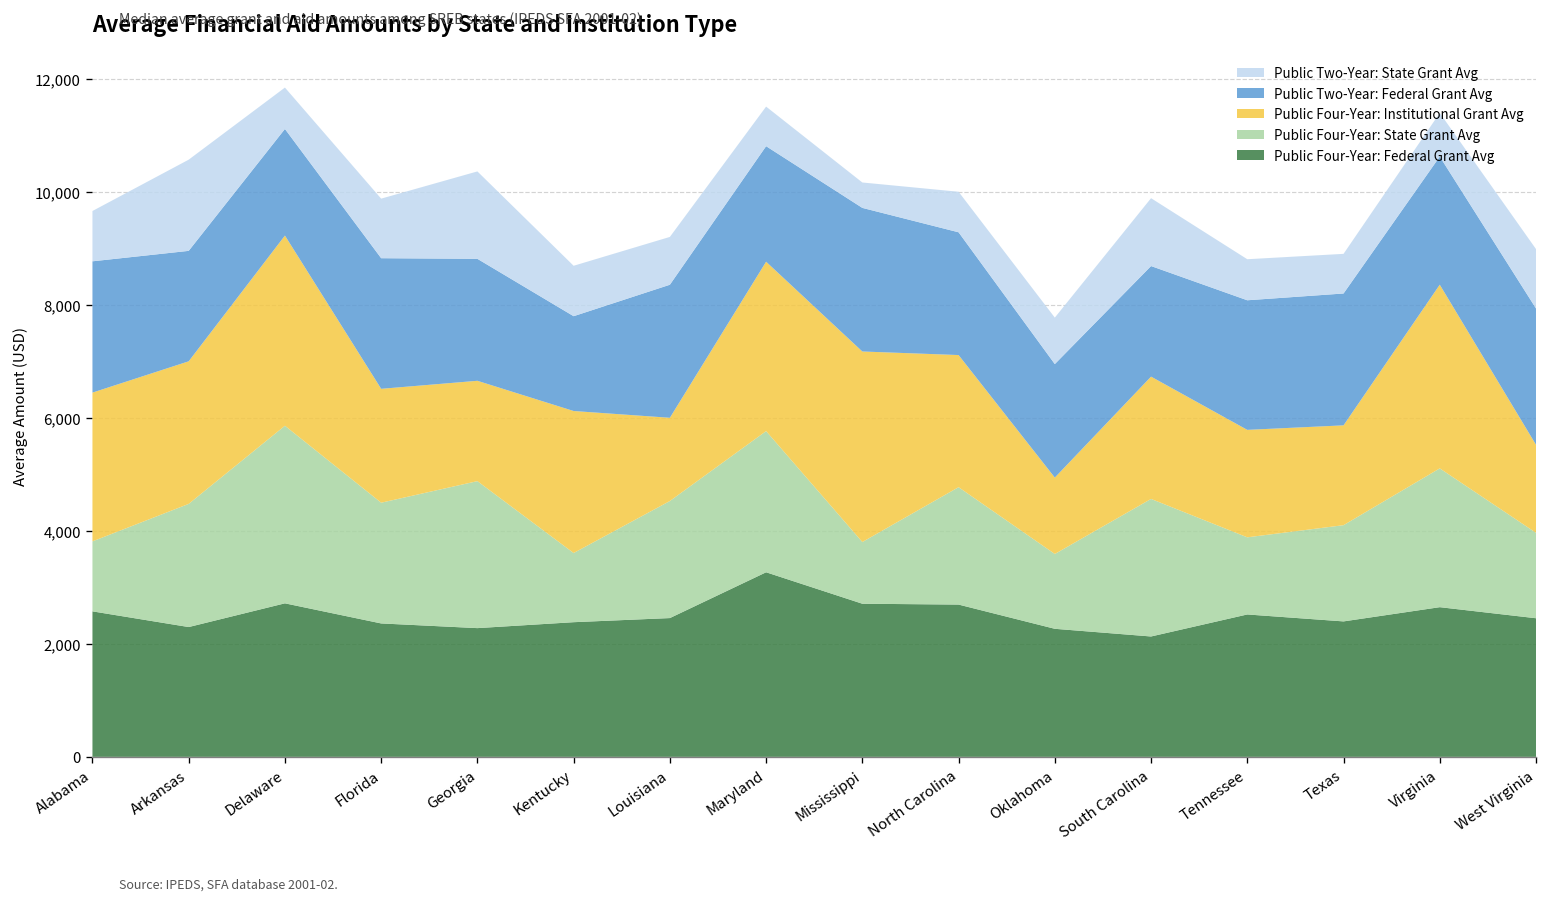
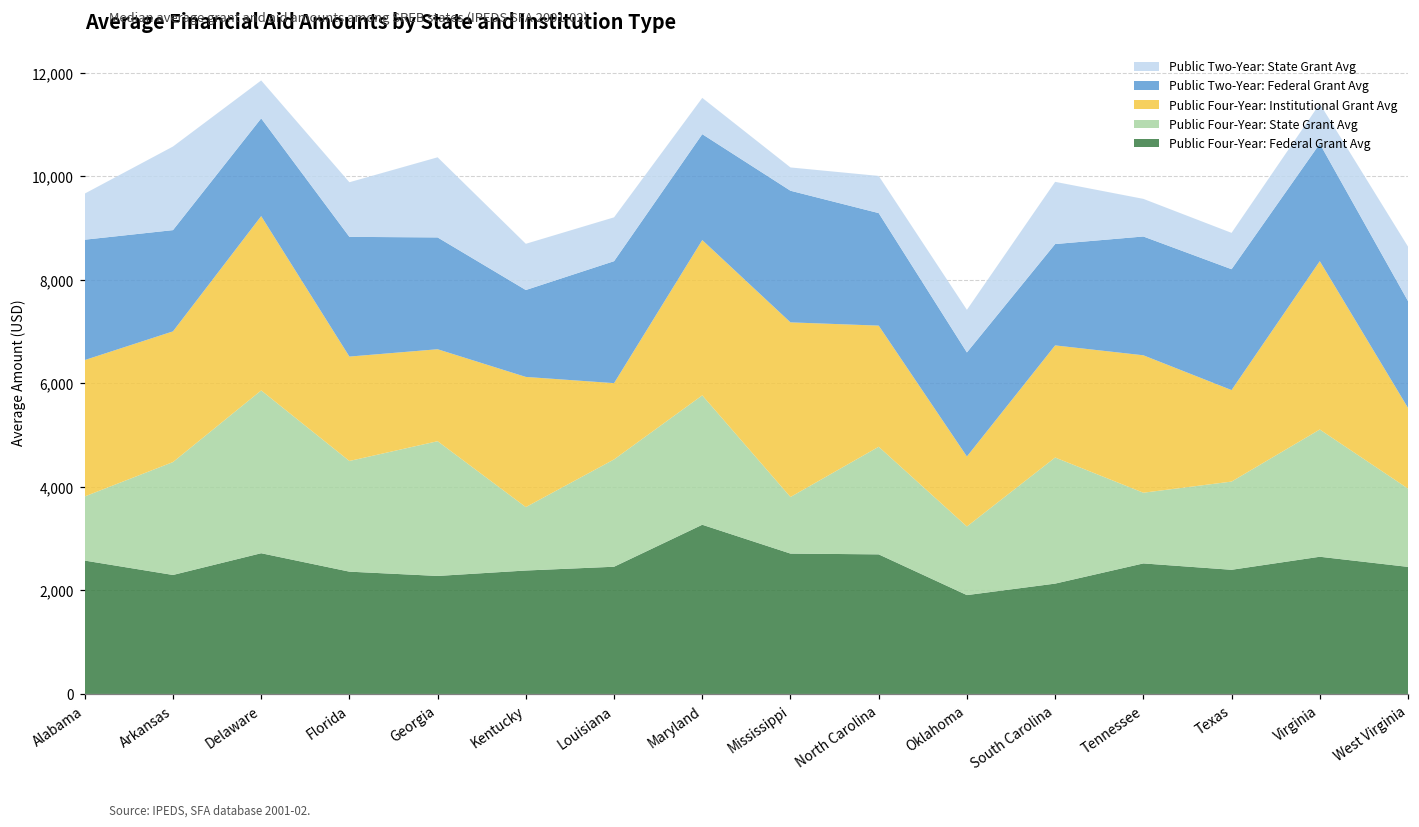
  {
    "Public Four-Year: Federal Grant Avg": {
      "Alabama": "2,600",
      "Arkansas": "2,300",
      "Delaware": "2,700",
      "Florida": "2,400",
      "Georgia": "2,300",
      "Kentucky": "2,400",
      "Louisiana": "2,500",
      "Maryland": "3,300",
      "Mississippi": "2,700",
      "North Carolina": "2,700",
-     "Oklahoma": "2,300",
+     "Oklahoma": "1,900",
      "South Carolina": "2,100",
      "Tennessee": "2,500",
      "Texas": "2,400",
      "Virginia": "2,700",
      "West Virginia": "2,500"
    },
    "Public Four-Year: State Grant Avg": {
      "Alabama": "1,200",
      "Arkansas": "2,200",
      "Delaware": "3,100",
      "Florida": "2,100",
      "Georgia": "2,600",
      "Kentucky": "1,200",
      "Louisiana": "2,100",
      "Maryland": "2,500",
      "Mississippi": "1,100",
      "North Carolina": "2,100",
      "Oklahoma": "1,300",
      "South Carolina": "2,400",
      "Tennessee": "1,400",
      "Texas": "1,700",
      "Virginia": "2,500",
      "West Virginia": "1,500"
    },
    "Public Four-Year: Institutional Grant Avg": {
      "Alabama": "2,600",
      "Arkansas": "2,500",
      "Delaware": "3,400",
      "Florida": "2,000",
      "Georgia": "1,800",
      "Kentucky": "2,500",
      "Louisiana": "1,500",
      "Maryland": "3,000",
      "Mississippi": "3,400",
      "North Carolina": "2,300",
      "Oklahoma": "1,400",
      "South Carolina": "2,200",
-     "Tennessee": "1,900",
+     "Tennessee": "2,700",
      "Texas": "1,800",
      "Virginia": "3,300",
      "West Virginia": "1,600"
    },
    "Public Two-Year: Federal Grant Avg": {
      "Alabama": "2,300",
      "Arkansas": "2,000",
      "Delaware": "1,900",
      "Florida": "2,300",
      "Georgia": "2,200",
      "Kentucky": "1,700",
      "Louisiana": "2,400",
      "Maryland": "2,000",
      "Mississippi": "2,500",
      "North Carolina": "2,200",
      "Oklahoma": "2,000",
      "South Carolina": "2,000",
      "Tennessee": "2,300",
      "Texas": "2,300",
      "Virginia": "2,300",
-     "West Virginia": "2,400"
+     "West Virginia": "2,100"
    },
    "Public Two-Year: State Grant Avg": {
      "Alabama": "900",
      "Arkansas": "1,600",
      "Delaware": "700",
      "Florida": "1,100",
      "Georgia": "1,500",
      "Kentucky": "900",
      "Louisiana": "800",
      "Maryland": "700",
      "Mississippi": "500",
      "North Carolina": "700",
      "Oklahoma": "800",
      "South Carolina": "1,200",
      "Tennessee": "700",
      "Texas": "700",
      "Virginia": "800",
      "West Virginia": "1,100"
    }
  }
